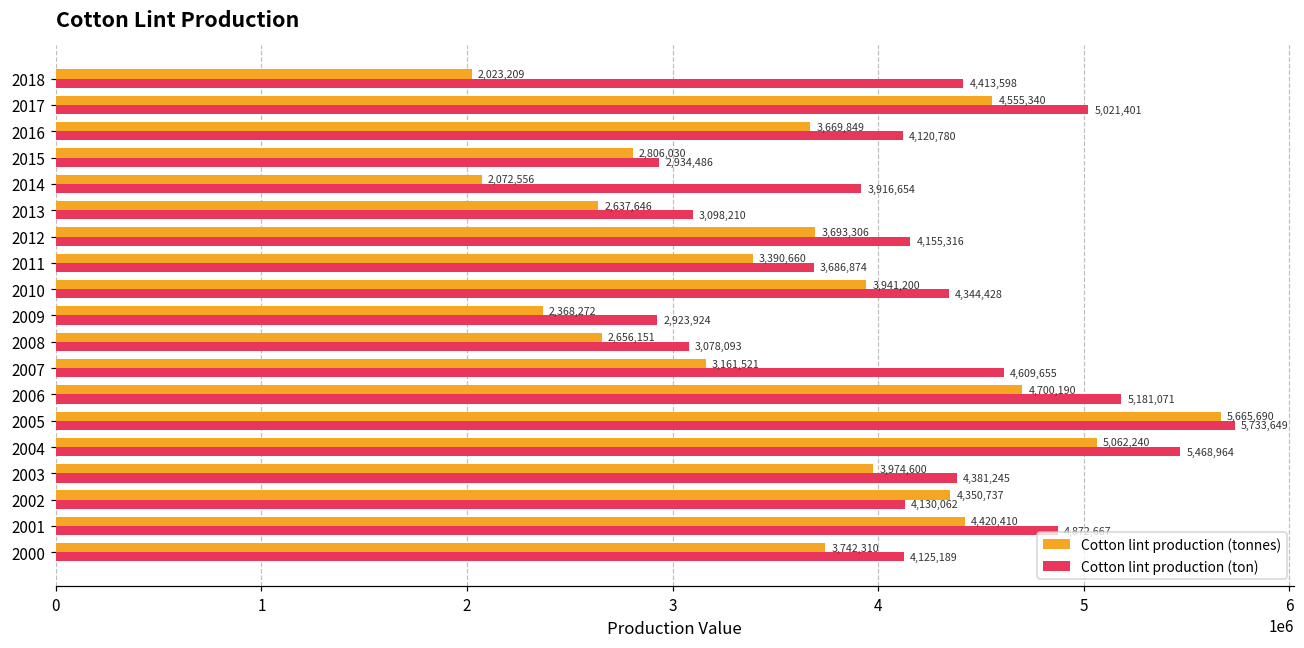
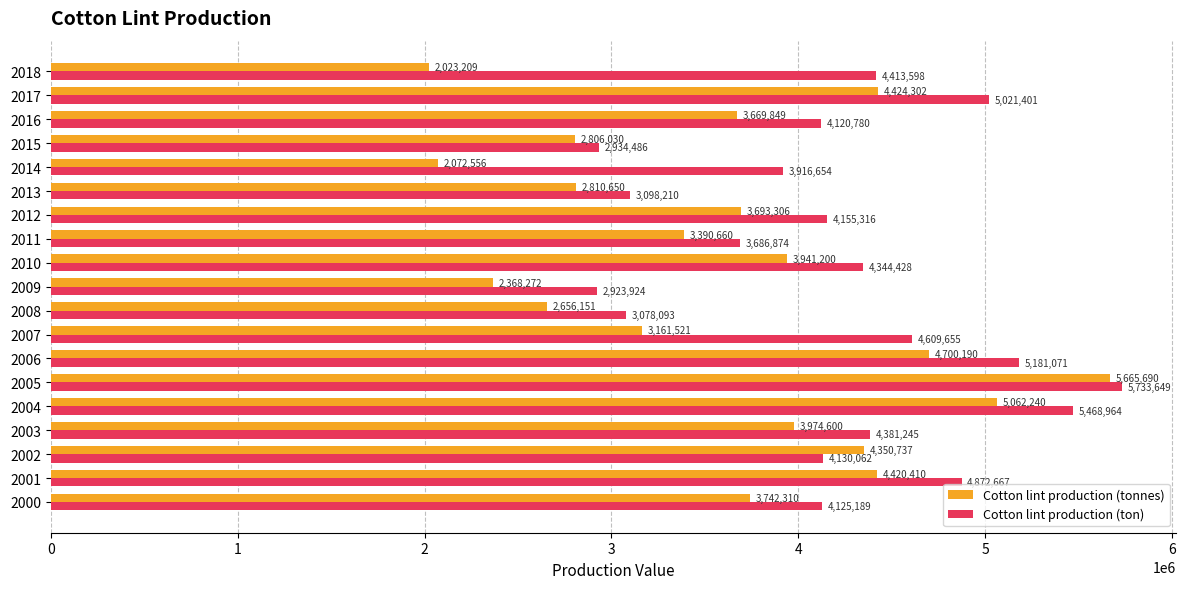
  {
    "Cotton lint production (tonnes)": {
      "2018": "2,023,209",
-     "2017": "4,555,340",
+     "2017": "4,424,302",
      "2016": "3,669,849",
      "2015": "2,806,030",
      "2014": "2,072,556",
-     "2013": "2,637,646",
+     "2013": "2,810,650",
      "2012": "3,693,306",
      "2011": "3,390,660",
      "2010": "3,941,200",
      "2009": "2,368,272",
      "2008": "2,656,151",
      "2007": "3,161,521",
      "2006": "4,700,190",
      "2005": "5,665,690",
      "2004": "5,062,240",
      "2003": "3,974,600",
      "2002": "4,350,737",
      "2001": "4,420,410",
      "2000": "3,742,310"
    },
    "Cotton lint production (ton)": {
      "2018": "4,413,598",
      "2017": "5,021,401",
      "2016": "4,120,780",
      "2015": "2,934,486",
      "2014": "3,916,654",
      "2013": "3,098,210",
      "2012": "4,155,316",
      "2011": "3,686,874",
      "2010": "4,344,428",
      "2009": "2,923,924",
      "2008": "3,078,093",
      "2007": "4,609,655",
      "2006": "5,181,071",
      "2005": "5,733,649",
      "2004": "5,468,964",
      "2003": "4,381,245",
      "2002": "4,130,062",
      "2000": "4,125,189"
    }
  }
